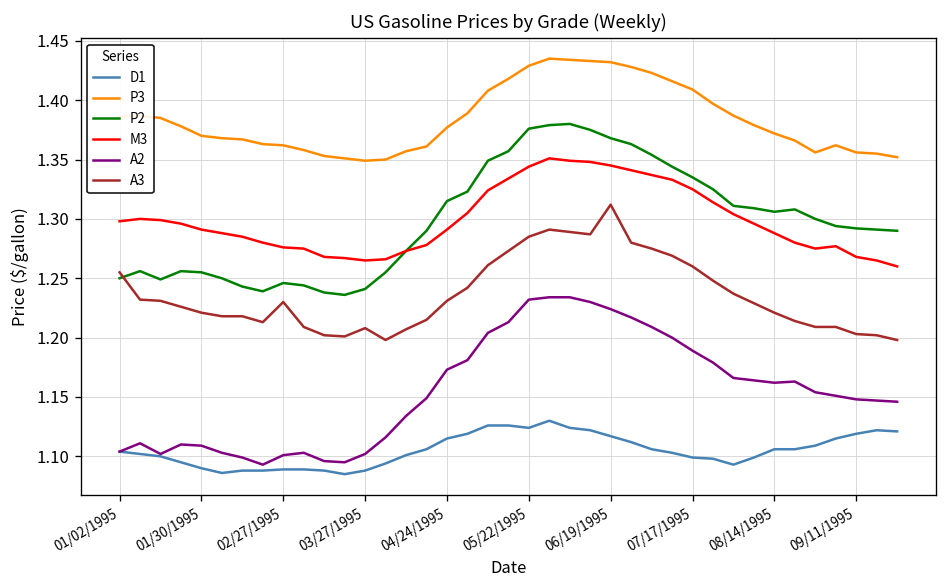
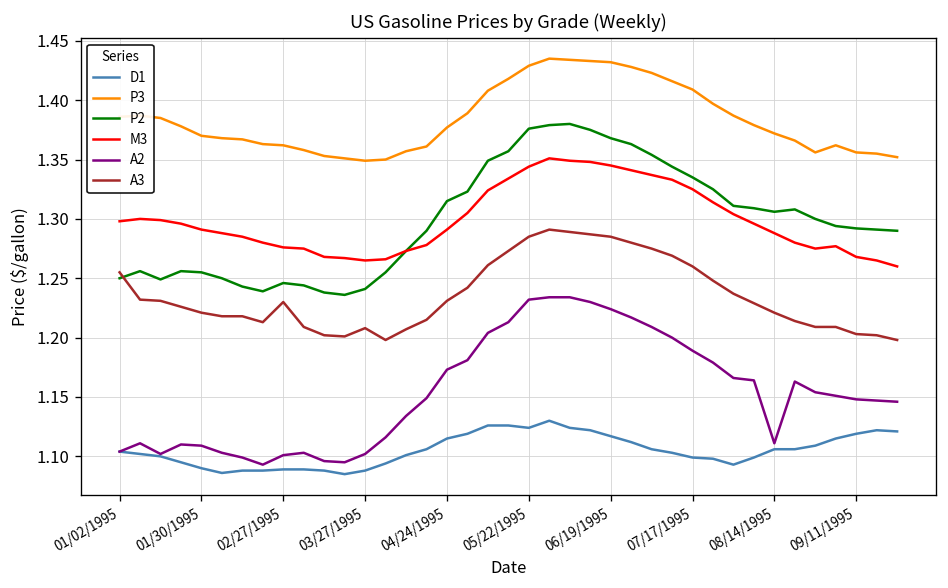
  {
    "D1": {
      "01/30/1995": 1.09,
      "02/27/1995": 1.09,
      "03/27/1995": 1.09,
      "04/24/1995": 1.12,
      "05/22/1995": 1.12,
      "06/19/1995": 1.12,
      "07/17/1995": 1.10,
      "08/14/1995": 1.11,
      "09/11/1995": 1.12
    },
    "P3": {
      "01/30/1995": 1.37,
      "02/27/1995": 1.36,
      "03/27/1995": 1.35,
      "04/24/1995": 1.38,
      "05/22/1995": 1.43,
      "06/19/1995": 1.43,
      "07/17/1995": 1.41,
      "08/14/1995": 1.37,
      "09/11/1995": 1.36
    },
    "P2": {
      "01/02/1995": 1.25,
      "01/30/1995": 1.26,
      "02/27/1995": 1.25,
      "03/27/1995": 1.24,
      "04/24/1995": 1.32,
      "05/22/1995": 1.38,
      "06/19/1995": 1.37,
      "07/17/1995": 1.34,
      "08/14/1995": 1.31,
      "09/11/1995": 1.29
    },
    "M3": {
      "01/02/1995": 1.30,
      "01/30/1995": 1.29,
      "02/27/1995": 1.28,
      "03/27/1995": 1.27,
      "04/24/1995": 1.29,
      "05/22/1995": 1.34,
      "06/19/1995": 1.35,
      "07/17/1995": 1.33,
      "08/14/1995": 1.29,
      "09/11/1995": 1.27
    },
    "A2": {
      "01/30/1995": 1.11,
      "02/27/1995": 1.10,
      "03/27/1995": 1.10,
      "04/24/1995": 1.17,
      "05/22/1995": 1.23,
      "06/19/1995": 1.22,
      "07/17/1995": 1.19,
-     "08/14/1995": 1.16,
+     "08/14/1995": 1.11,
      "09/11/1995": 1.15
    },
    "A3": {
      "01/02/1995": 1.26,
      "01/30/1995": 1.22,
      "02/27/1995": 1.23,
      "03/27/1995": 1.21,
      "04/24/1995": 1.23,
      "05/22/1995": 1.29,
-     "06/19/1995": 1.31,
+     "06/19/1995": 1.29,
      "07/17/1995": 1.26,
      "08/14/1995": 1.22,
      "09/11/1995": 1.20
    }
  }
